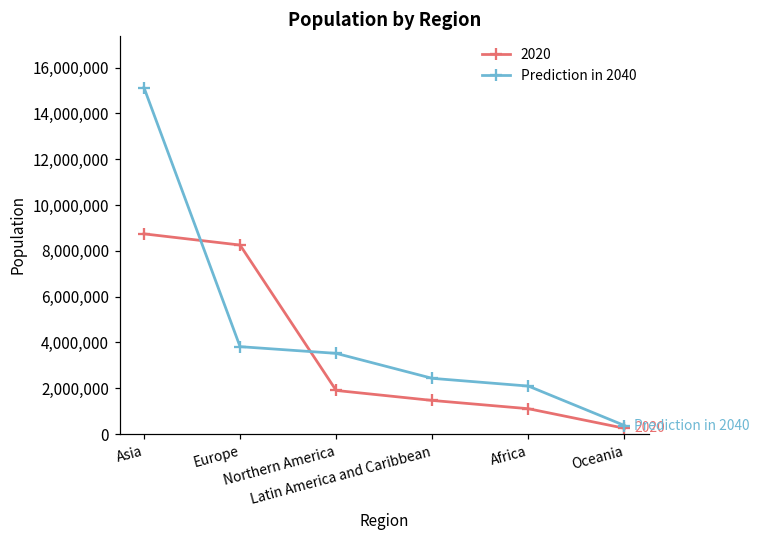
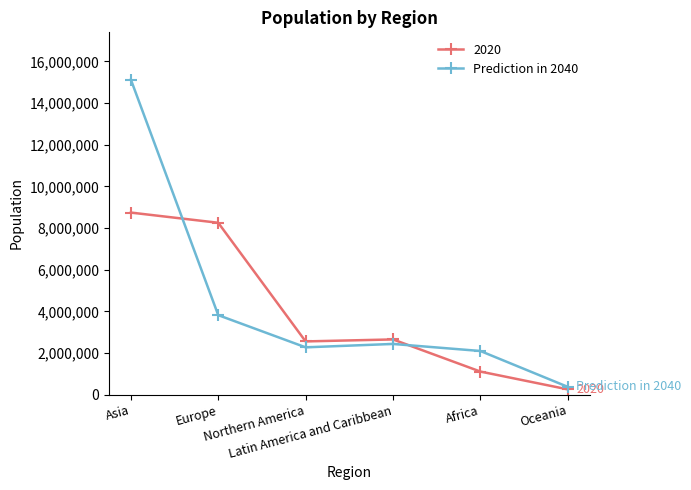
  {
    "2020": {
      "Asia": "8,700,000",
      "Europe": "8,300,000",
-     "Northern America": "1,900,000",
-     "Latin America and Caribbean": "1,500,000",
+     "Northern America": "2,600,000",
+     "Latin America and Caribbean": "2,700,000",
      "Africa": "1,100,000"
    },
    "Prediction in 2040": {
      "Asia": "15,100,000",
      "Europe": "3,800,000",
-     "Northern America": "3,500,000",
+     "Northern America": "2,300,000",
      "Latin America and Caribbean": "2,400,000",
      "Africa": "2,100,000"
    }
  }
